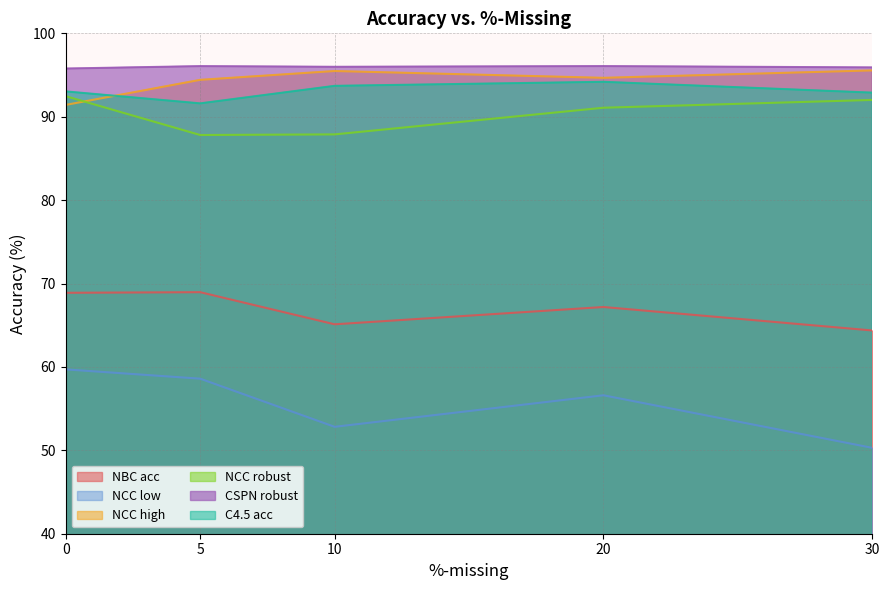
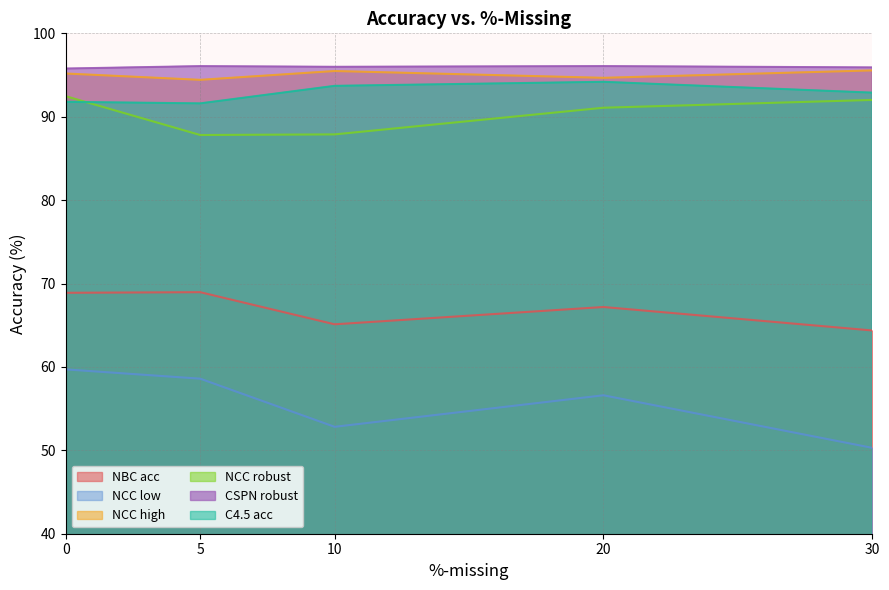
  {
    "NBC acc": {
      "0": 69,
      "5": 69,
      "10": 65,
      "20": 67,
      "30": 64
    },
    "NCC low": {
      "0": 60,
      "5": 59,
      "10": 53,
      "20": 57,
      "30": 50
    },
    "NCC high": {
-     "0": 91,
+     "0": 95,
      "5": 94,
      "10": 95,
      "20": 95,
      "30": 96
    },
    "NCC robust": {
      "0": 92,
      "5": 88,
      "10": 88,
      "20": 91,
      "30": 92
    },
    "CSPN robust": {
      "0": 96,
      "5": 96,
      "10": 96,
      "20": 96,
      "30": 96
    },
    "C4.5 acc": {
-     "0": 93,
+     "0": 92,
      "5": 92,
      "10": 94,
      "20": 94,
      "30": 93
    }
  }
